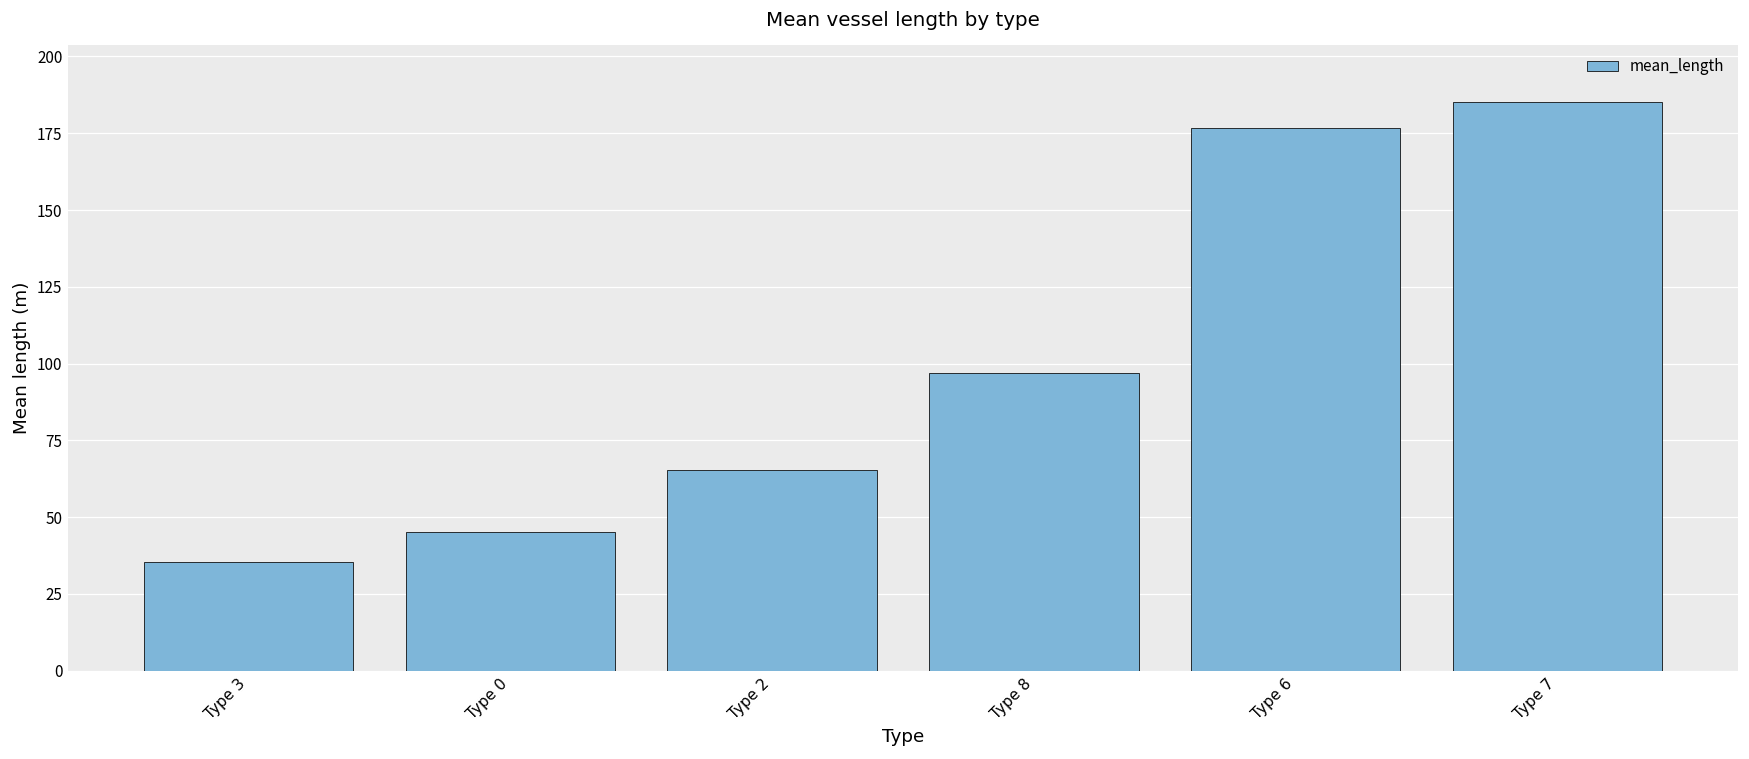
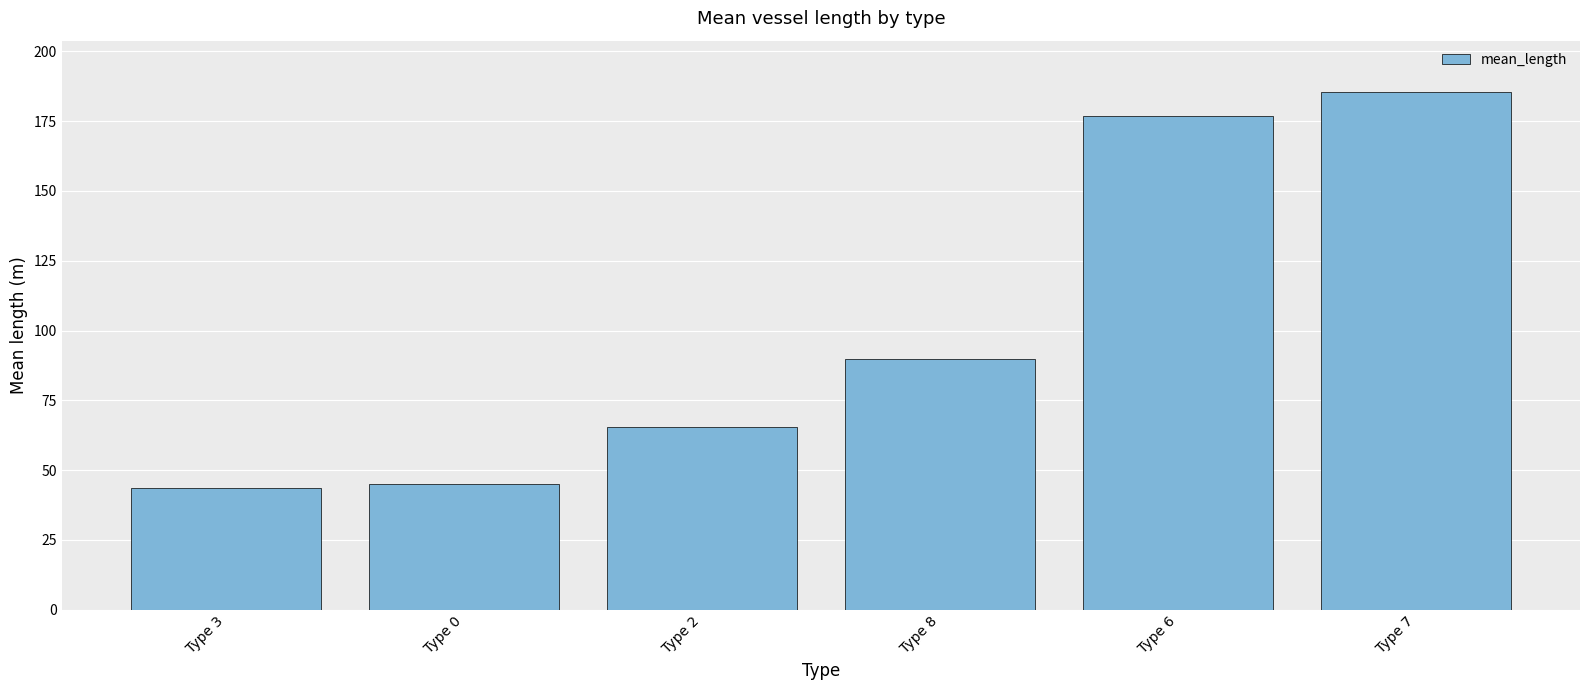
  {
-   "Type 3": 36,
+   "Type 3": 44,
    "Type 0": 45,
    "Type 2": 65,
-   "Type 8": 97,
+   "Type 8": 90,
    "Type 6": 177,
    "Type 7": 185
  }
